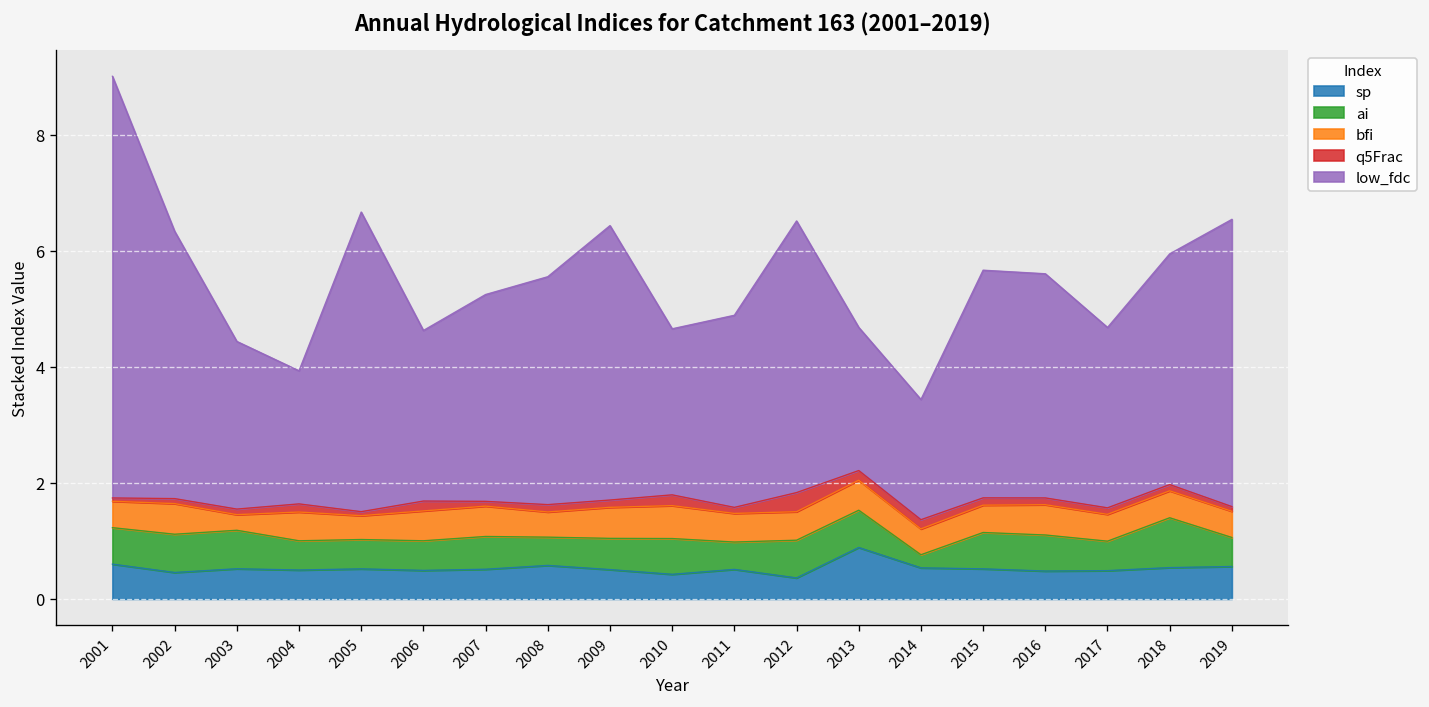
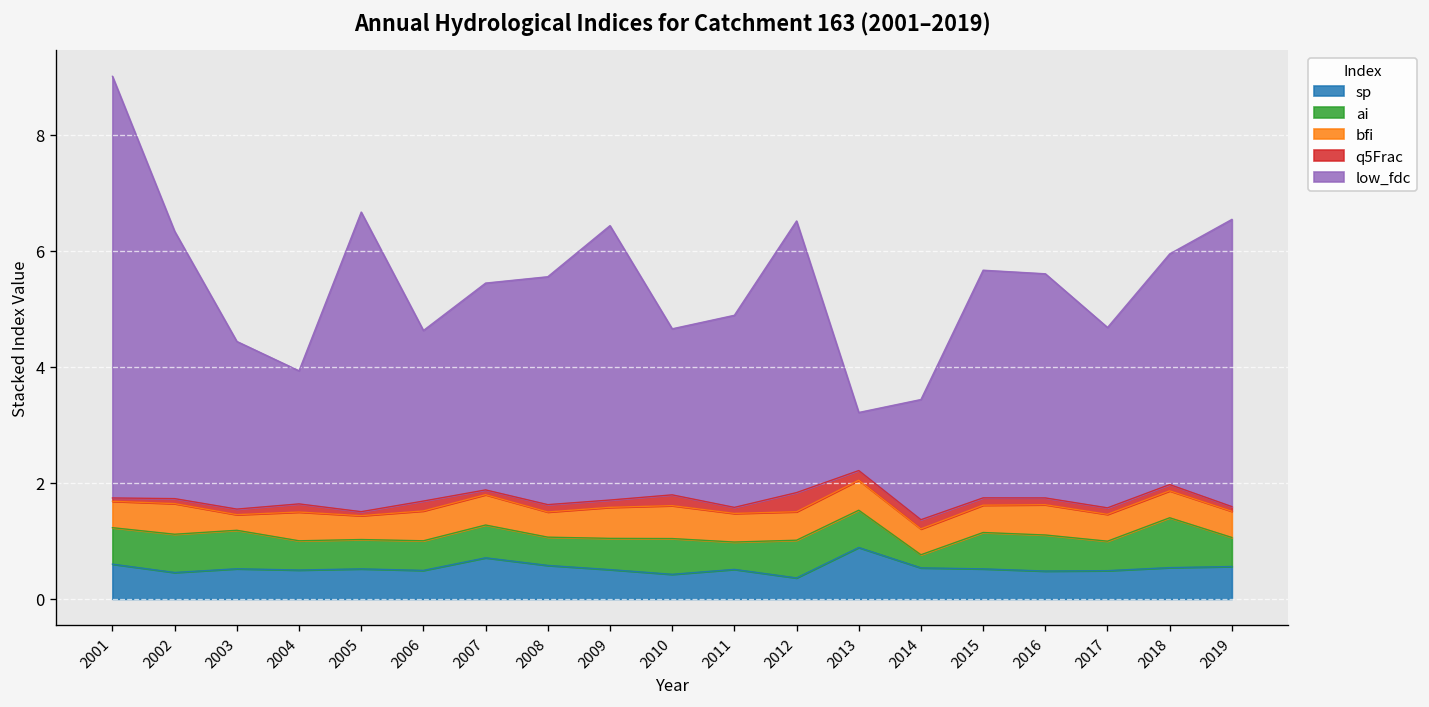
  {
    "sp": {
      "2001": 0.6,
      "2002": 0.5,
      "2003": 0.5,
      "2004": 0.5,
      "2005": 0.5,
      "2006": 0.5,
-     "2007": 0.5,
+     "2007": 0.7,
      "2008": 0.6,
      "2009": 0.5,
      "2010": 0.4,
      "2011": 0.5,
      "2012": 0.4,
      "2013": 0.9,
      "2014": 0.5,
      "2015": 0.5,
      "2016": 0.5,
      "2017": 0.5,
      "2018": 0.5,
      "2019": 0.6
    },
    "ai": {
      "2001": 0.6,
      "2002": 0.7,
      "2003": 0.7,
      "2004": 0.5,
      "2005": 0.5,
      "2006": 0.5,
      "2007": 0.6,
      "2008": 0.5,
      "2009": 0.5,
      "2010": 0.6,
      "2011": 0.5,
      "2012": 0.6,
      "2013": 0.6,
      "2014": 0.2,
      "2015": 0.6,
      "2016": 0.6,
      "2017": 0.5,
      "2018": 0.9,
      "2019": 0.5
    },
    "bfi": {
      "2001": 0.5,
      "2002": 0.5,
      "2003": 0.3,
      "2004": 0.5,
      "2005": 0.4,
      "2006": 0.5,
      "2007": 0.5,
      "2008": 0.4,
      "2009": 0.5,
      "2010": 0.6,
      "2011": 0.5,
      "2012": 0.5,
      "2013": 0.5,
      "2014": 0.4,
      "2015": 0.5,
      "2016": 0.5,
      "2017": 0.5,
      "2018": 0.5,
      "2019": 0.5
    },
    "q5Frac": {
      "2001": 0.1,
      "2002": 0.1,
      "2003": 0.1,
      "2004": 0.1,
      "2005": 0.1,
      "2006": 0.2,
      "2007": 0.1,
      "2008": 0.1,
      "2009": 0.1,
      "2010": 0.2,
      "2011": 0.1,
      "2012": 0.3,
      "2013": 0.2,
      "2014": 0.2,
      "2015": 0.1,
      "2016": 0.1,
      "2017": 0.1,
      "2018": 0.1,
      "2019": 0.1
    },
    "low_fdc": {
      "2001": 7.3,
      "2002": 4.6,
      "2003": 2.9,
      "2004": 2.3,
      "2005": 5.2,
      "2006": 2.9,
      "2007": 3.6,
      "2008": 3.9,
      "2009": 4.7,
      "2010": 2.9,
      "2011": 3.3,
      "2012": 4.7,
-     "2013": 2.5,
+     "2013": 1.0,
      "2014": 2.1,
      "2015": 3.9,
      "2016": 3.9,
      "2017": 3.1,
      "2018": 4.0,
      "2019": 4.9
    }
  }
